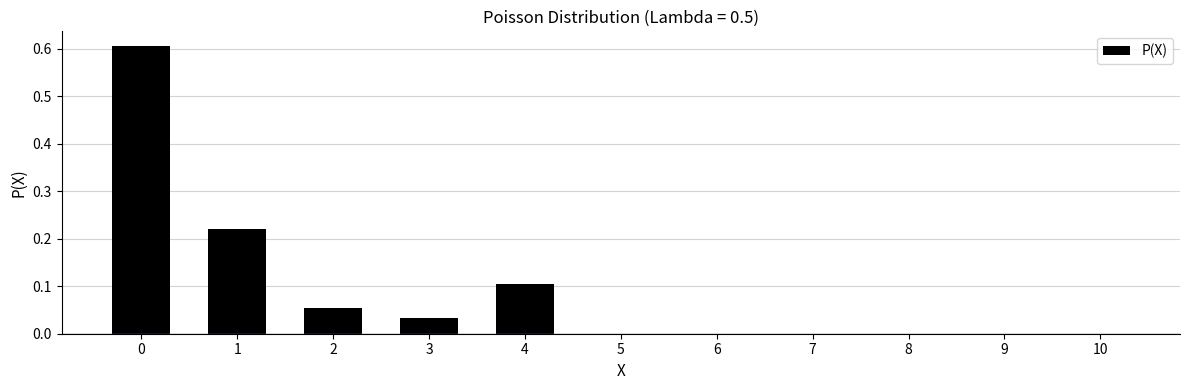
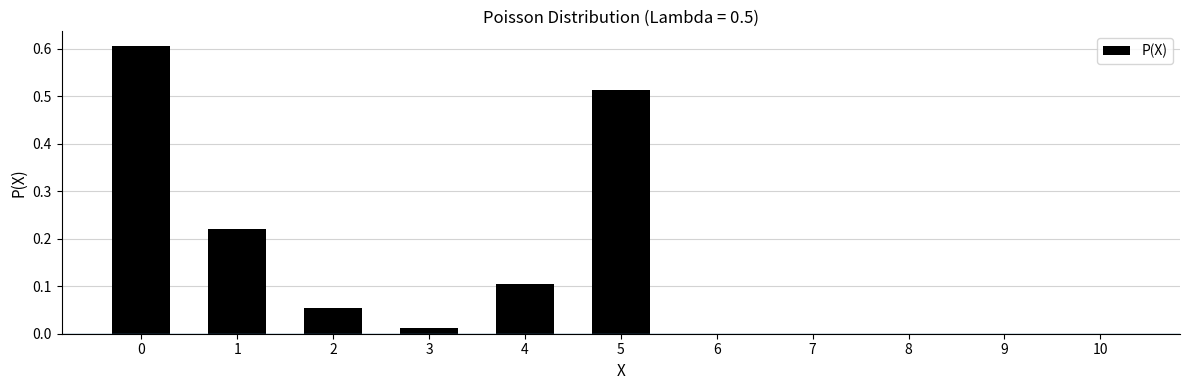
  {
    "0": 0.61,
    "1": 0.22,
    "2": 0.05,
-   "3": 0.03,
+   "3": 0.01,
    "4": 0.11,
-   "5": 0.00
+   "5": 0.51
  }
